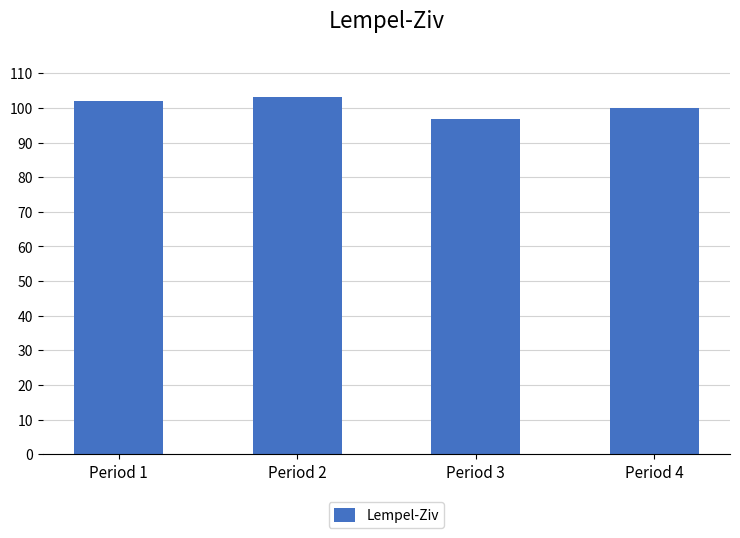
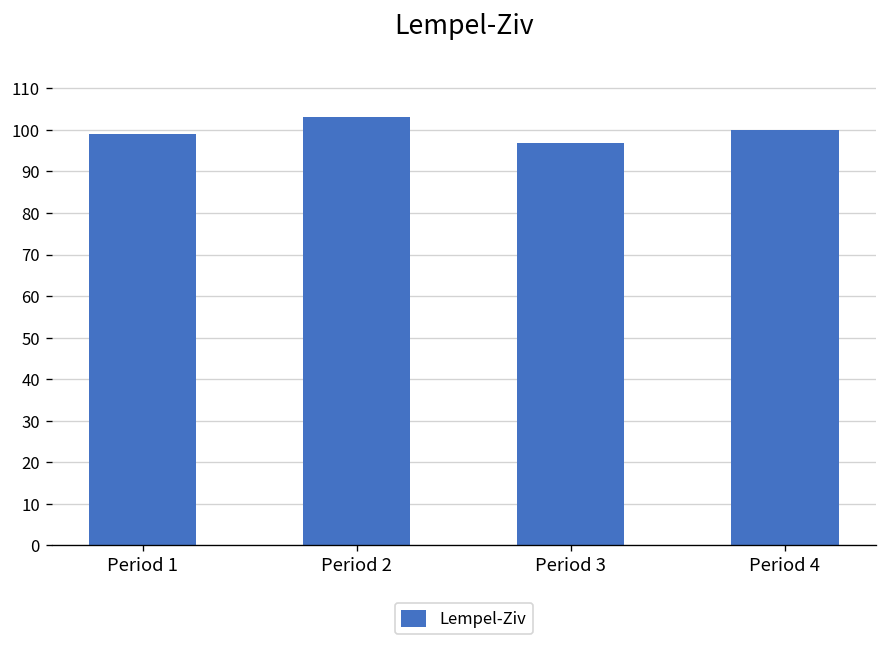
  {
-   "Period 1": 102,
+   "Period 1": 99,
    "Period 2": 103,
    "Period 3": 97,
    "Period 4": 100
  }
